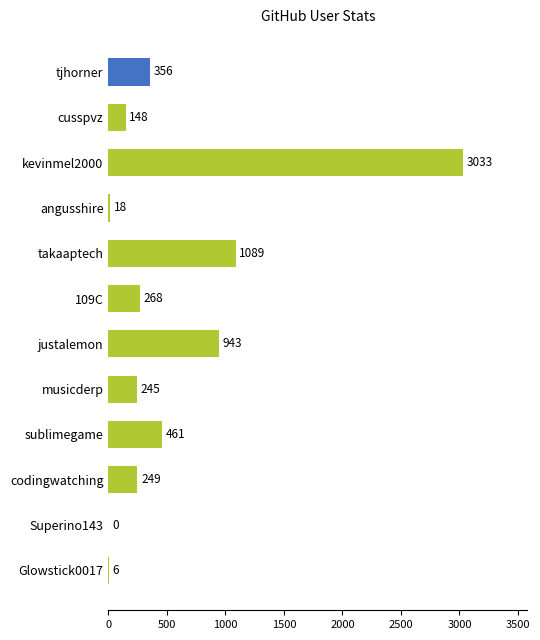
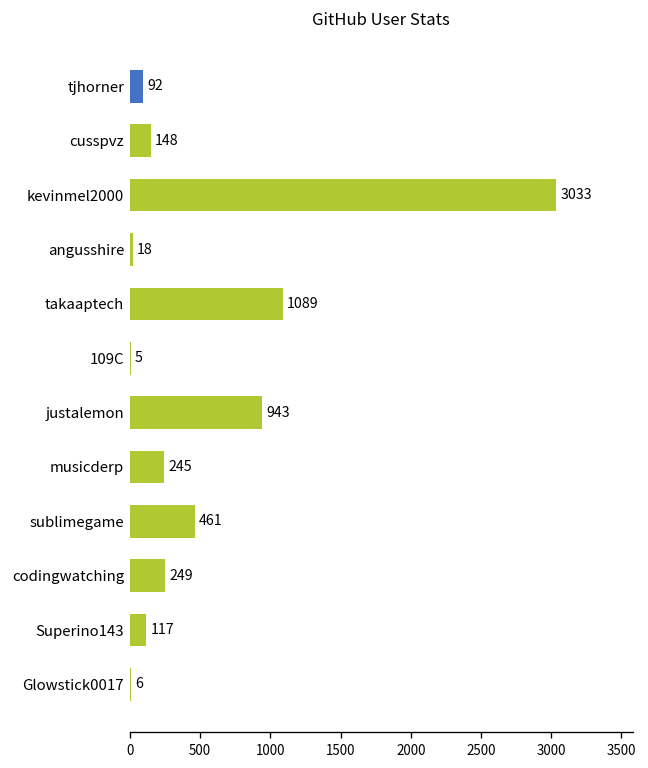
  {
-   "tjhorner": 356,
+   "tjhorner": 92,
    "cusspvz": 148,
    "kevinmel2000": 3033,
    "angusshire": 18,
    "takaaptech": 1089,
-   "109C": 268,
+   "109C": 5,
    "justalemon": 943,
    "musicderp": 245,
    "sublimegame": 461,
    "codingwatching": 249,
-   "Superino143": 0,
+   "Superino143": 117,
    "Glowstick0017": 6
  }
